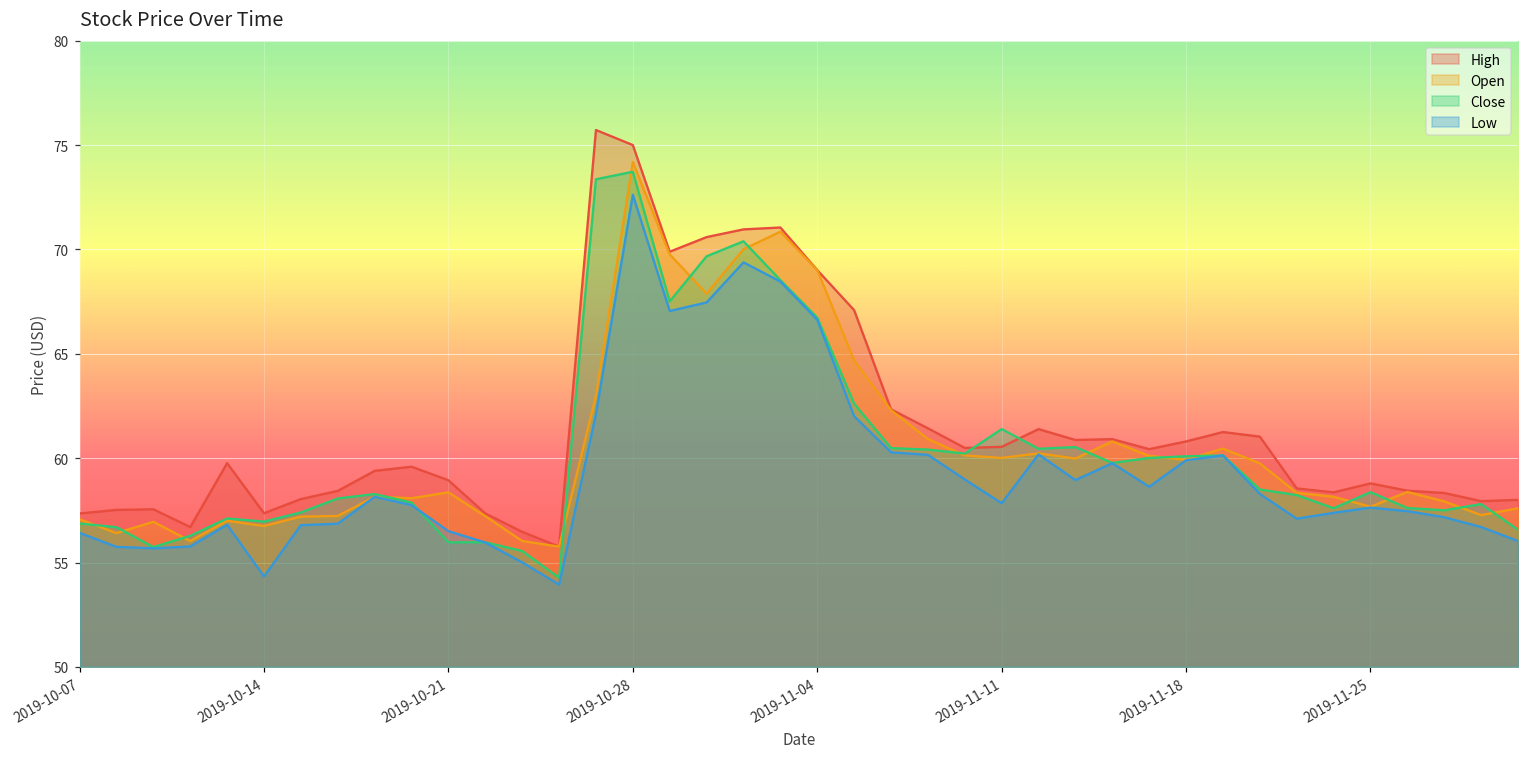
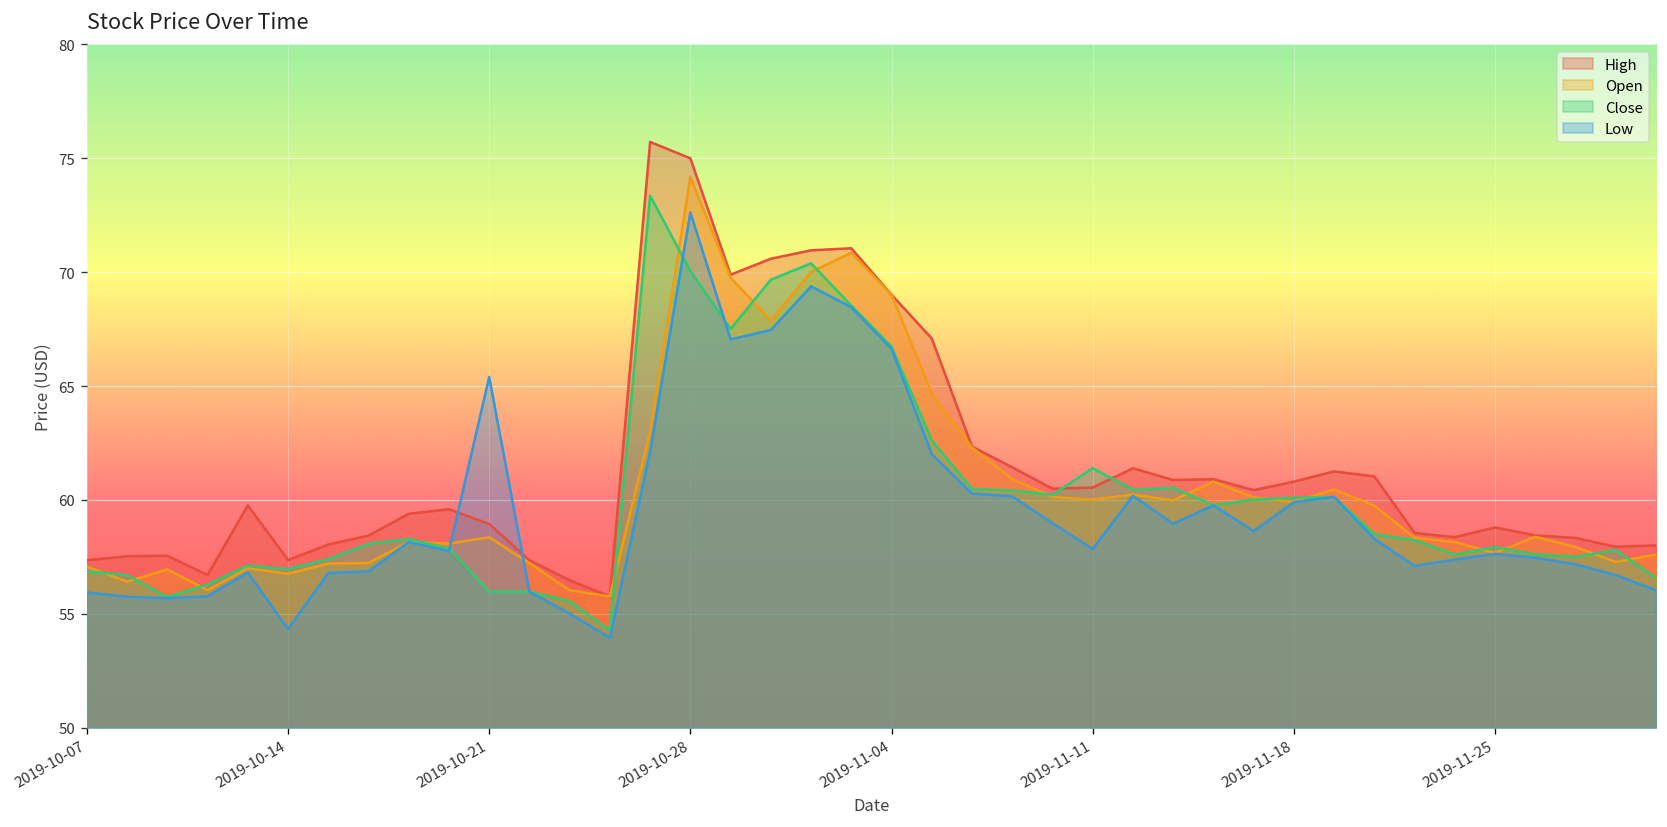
  {
    "Close": {
      "2019-10-07": 56.9,
      "2019-10-14": 57.0,
      "2019-10-21": 56.0,
-     "2019-10-28": 73.7,
+     "2019-10-28": 70.1,
      "2019-11-11": 61.4,
      "2019-11-18": 60.1,
-     "2019-11-25": 58.4
+     "2019-11-25": 57.9
    },
    "Low": {
-     "2019-10-07": 56.4,
+     "2019-10-07": 55.9,
      "2019-10-14": 54.3,
-     "2019-10-21": 56.5,
+     "2019-10-21": 65.4,
      "2019-10-28": 72.6,
      "2019-11-11": 57.8
    }
  }
